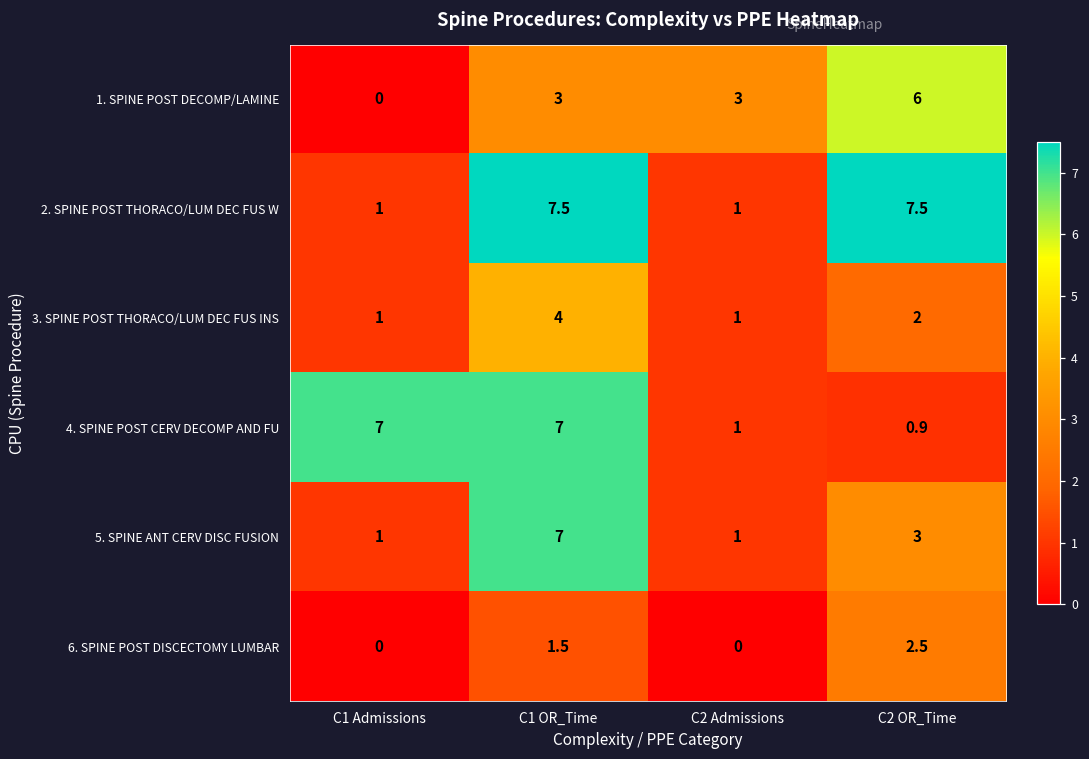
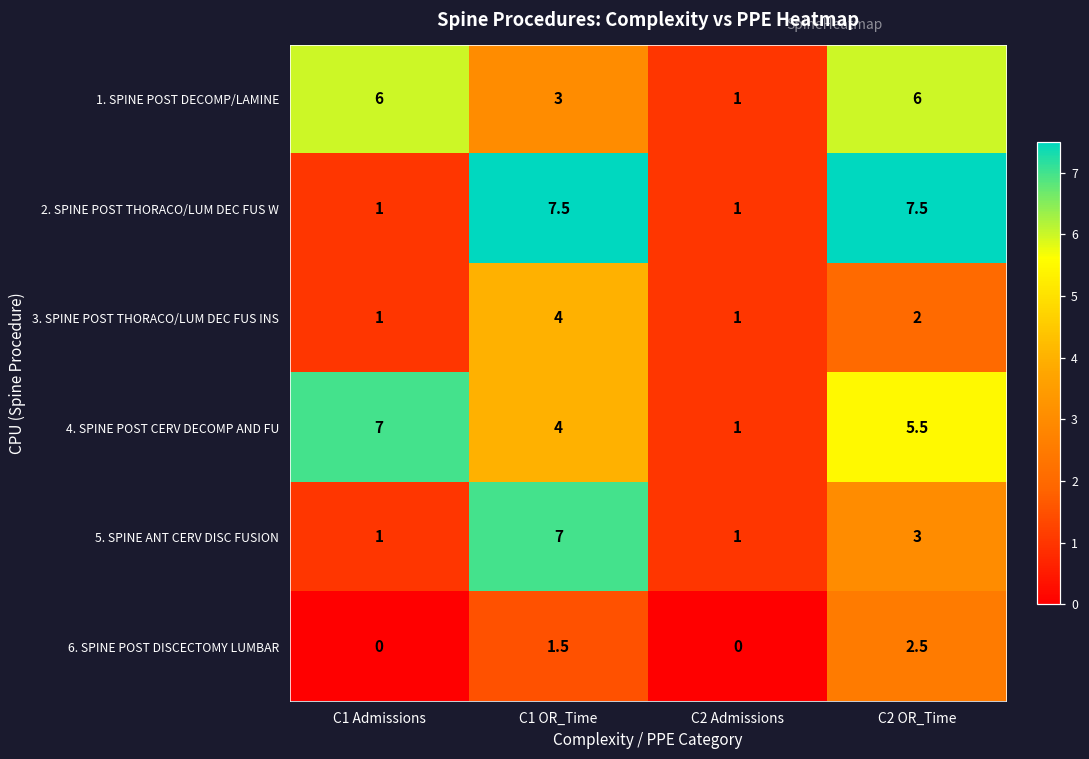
  {
    "1. SPINE POST DECOMP/LAMINE": {
-     "C1 Admissions": 0,
+     "C1 Admissions": 6,
      "C1 OR_Time": 3,
-     "C2 Admissions": 3,
+     "C2 Admissions": 1,
      "C2 OR_Time": 6
    },
    "2. SPINE POST THORACO/LUM DEC FUS W": {
      "C1 Admissions": 1,
      "C1 OR_Time": 7.5,
      "C2 Admissions": 1,
      "C2 OR_Time": 7.5
    },
    "3. SPINE POST THORACO/LUM DEC FUS INS": {
      "C1 Admissions": 1,
      "C1 OR_Time": 4,
      "C2 Admissions": 1,
      "C2 OR_Time": 2
    },
    "4. SPINE POST CERV DECOMP AND FU": {
      "C1 Admissions": 7,
-     "C1 OR_Time": 7,
+     "C1 OR_Time": 4,
      "C2 Admissions": 1,
-     "C2 OR_Time": 0.9
+     "C2 OR_Time": 5.5
    },
    "5. SPINE ANT CERV DISC FUSION": {
      "C1 Admissions": 1,
      "C1 OR_Time": 7,
      "C2 Admissions": 1,
      "C2 OR_Time": 3
    },
    "6. SPINE POST DISCECTOMY LUMBAR": {
      "C1 Admissions": 0,
      "C1 OR_Time": 1.5,
      "C2 Admissions": 0,
      "C2 OR_Time": 2.5
    }
  }
